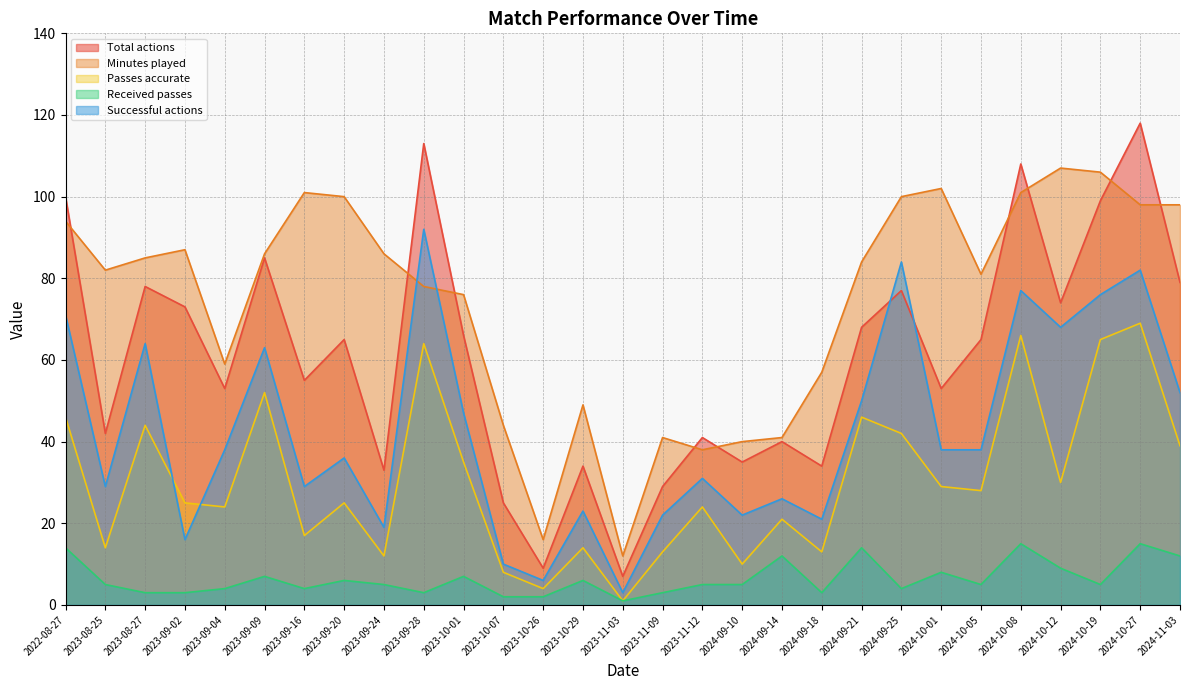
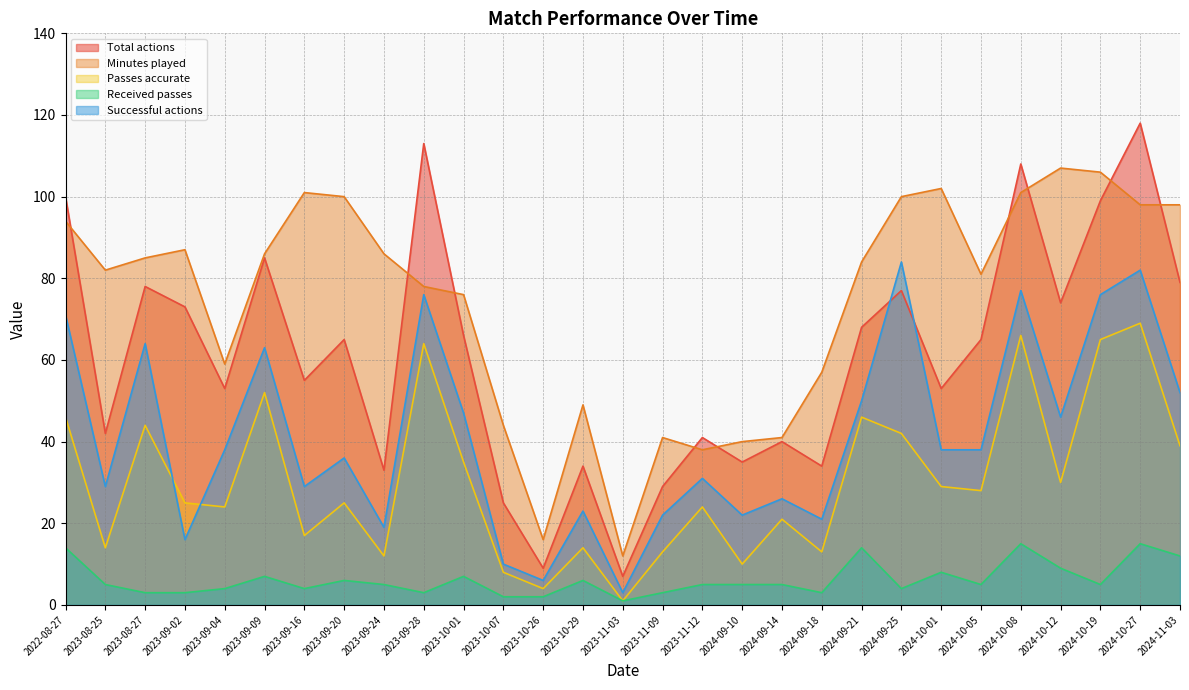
  {
    "Received passes": {
      "2022-08-27": 14,
      "2023-08-25": 5,
      "2023-08-27": 3,
      "2023-09-02": 3,
      "2023-09-04": 4,
      "2023-09-09": 7,
      "2023-09-16": 4,
      "2023-09-20": 6,
      "2023-09-24": 5,
      "2023-09-28": 3,
      "2023-10-01": 7,
      "2023-10-07": 2,
      "2023-10-26": 2,
      "2023-10-29": 6,
      "2023-11-09": 3,
      "2023-11-12": 5,
      "2024-09-10": 5,
-     "2024-09-14": 12,
+     "2024-09-14": 5,
      "2024-09-18": 3,
      "2024-09-21": 14,
      "2024-09-25": 4,
      "2024-10-01": 8,
      "2024-10-05": 5,
      "2024-10-08": 15,
      "2024-10-12": 9,
      "2024-10-19": 5,
      "2024-10-27": 15,
      "2024-11-03": 12
    },
    "Successful actions": {
      "2022-08-27": 71,
      "2023-08-25": 29,
      "2023-08-27": 64,
      "2023-09-02": 16,
      "2023-09-04": 38,
      "2023-09-09": 63,
      "2023-09-16": 29,
      "2023-09-20": 36,
      "2023-09-24": 19,
-     "2023-09-28": 92,
+     "2023-09-28": 76,
      "2023-10-01": 47,
      "2023-10-07": 10,
      "2023-10-26": 6,
      "2023-10-29": 23,
      "2023-11-03": 3,
      "2023-11-09": 22,
      "2023-11-12": 31,
      "2024-09-10": 22,
      "2024-09-14": 26,
      "2024-09-18": 21,
      "2024-09-21": 50,
      "2024-09-25": 84,
      "2024-10-01": 38,
      "2024-10-05": 38,
      "2024-10-08": 77,
-     "2024-10-12": 68,
+     "2024-10-12": 46,
      "2024-10-19": 76,
      "2024-10-27": 82,
      "2024-11-03": 52
    }
  }
